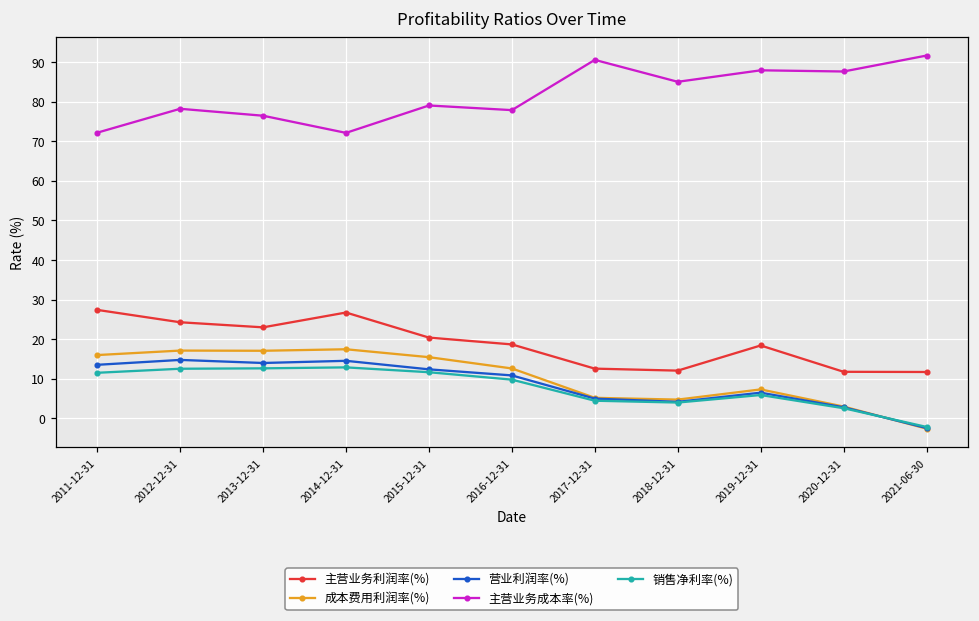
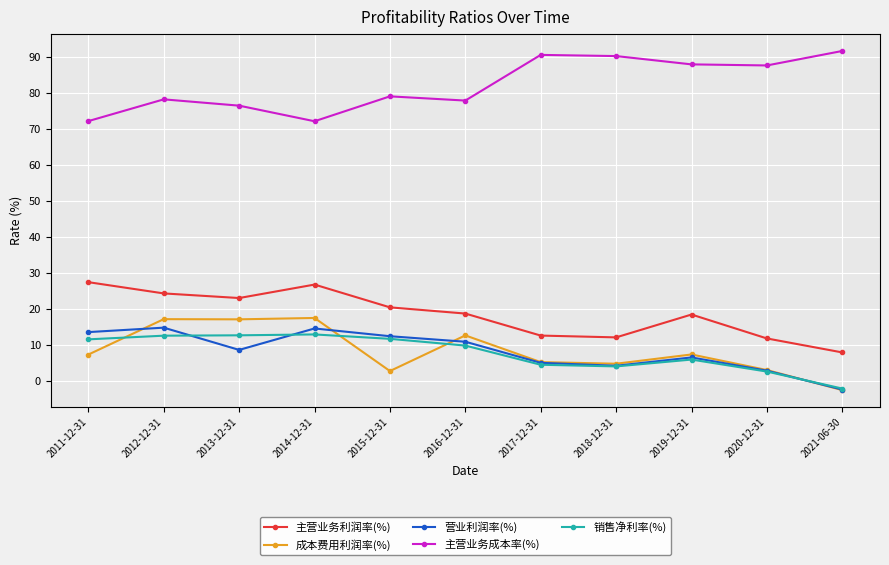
  {
    "主营业务利润率(%)": {
      "2011-12-31": 27,
      "2012-12-31": 24,
      "2013-12-31": 23,
      "2014-12-31": 27,
      "2015-12-31": 20,
      "2016-12-31": 19,
      "2017-12-31": 13,
      "2018-12-31": 12,
      "2019-12-31": 18,
      "2020-12-31": 12,
-     "2021-06-30": 12
+     "2021-06-30": 8
    },
    "成本费用利润率(%)": {
-     "2011-12-31": 16,
+     "2011-12-31": 7,
      "2012-12-31": 17,
      "2013-12-31": 17,
      "2014-12-31": 17,
-     "2015-12-31": 15,
+     "2015-12-31": 3,
      "2016-12-31": 13,
      "2019-12-31": 7
    },
    "营业利润率(%)": {
      "2011-12-31": 14,
      "2012-12-31": 15,
-     "2013-12-31": 14,
+     "2013-12-31": 9,
      "2014-12-31": 15,
      "2015-12-31": 12,
      "2016-12-31": 11
    },
    "主营业务成本率(%)": {
      "2011-12-31": 72,
      "2012-12-31": 78,
      "2013-12-31": 76,
      "2014-12-31": 72,
      "2015-12-31": 79,
      "2016-12-31": 78,
      "2017-12-31": 91,
-     "2018-12-31": 85,
+     "2018-12-31": 90,
      "2019-12-31": 88,
      "2020-12-31": 88,
      "2021-06-30": 92
    },
    "销售净利率(%)": {
      "2011-12-31": 12,
      "2012-12-31": 13,
      "2013-12-31": 13,
      "2014-12-31": 13,
      "2015-12-31": 12,
      "2016-12-31": 10
    }
  }
